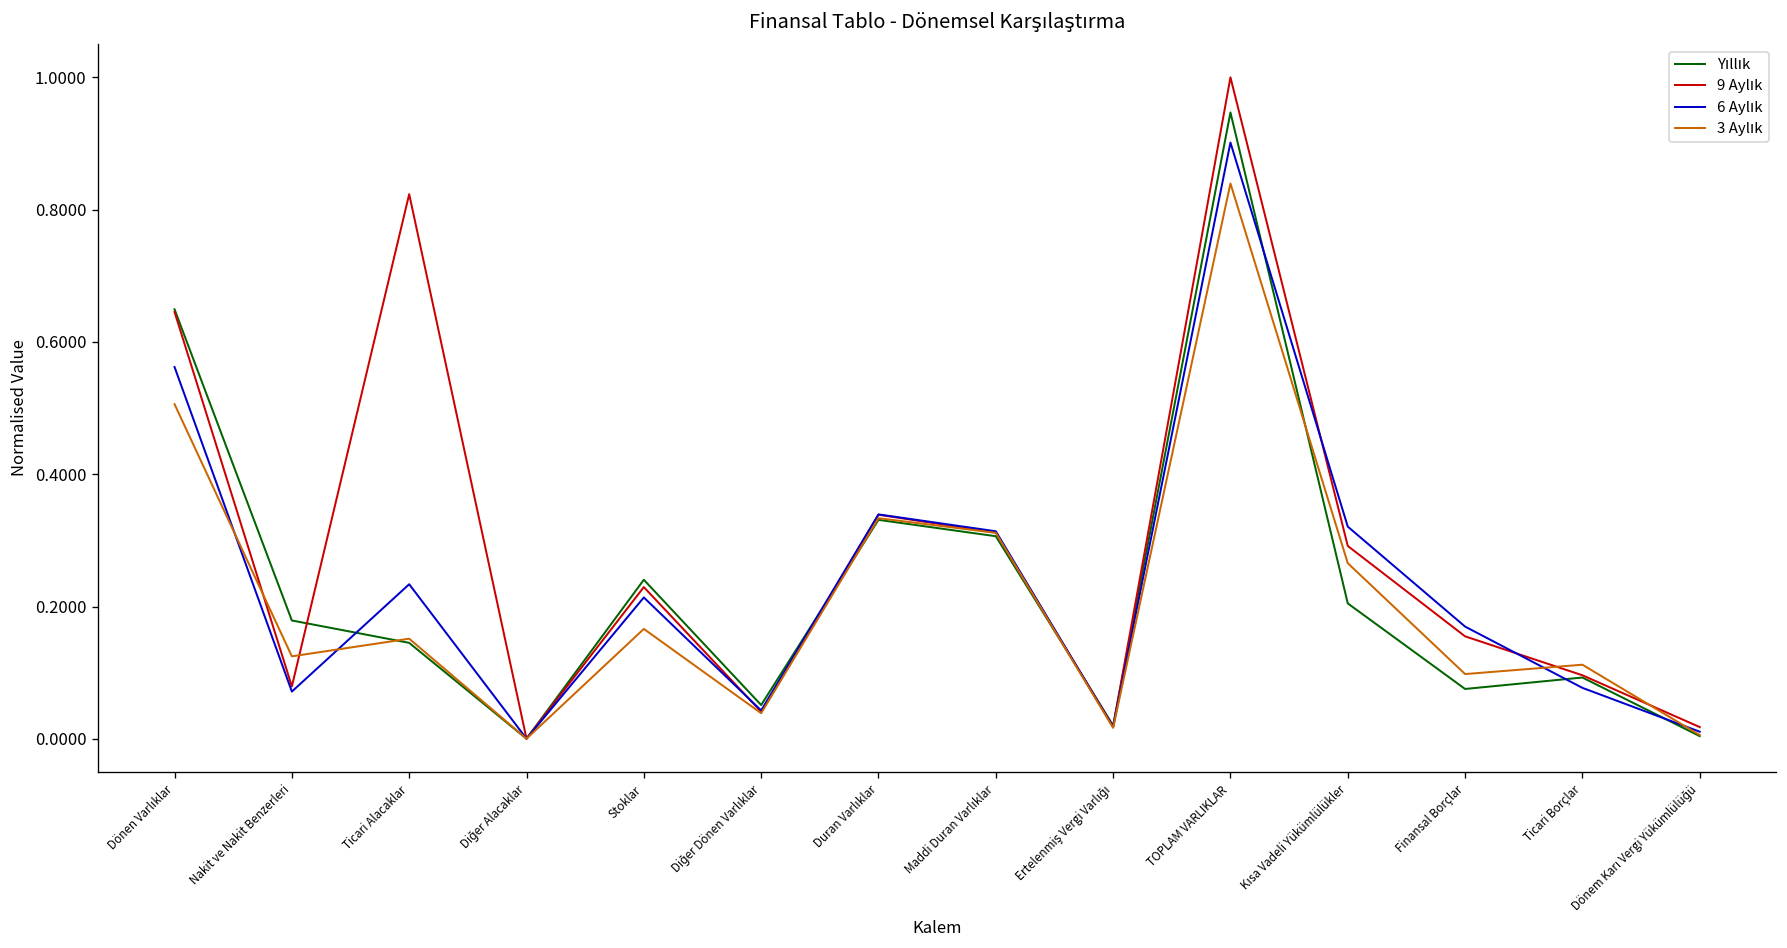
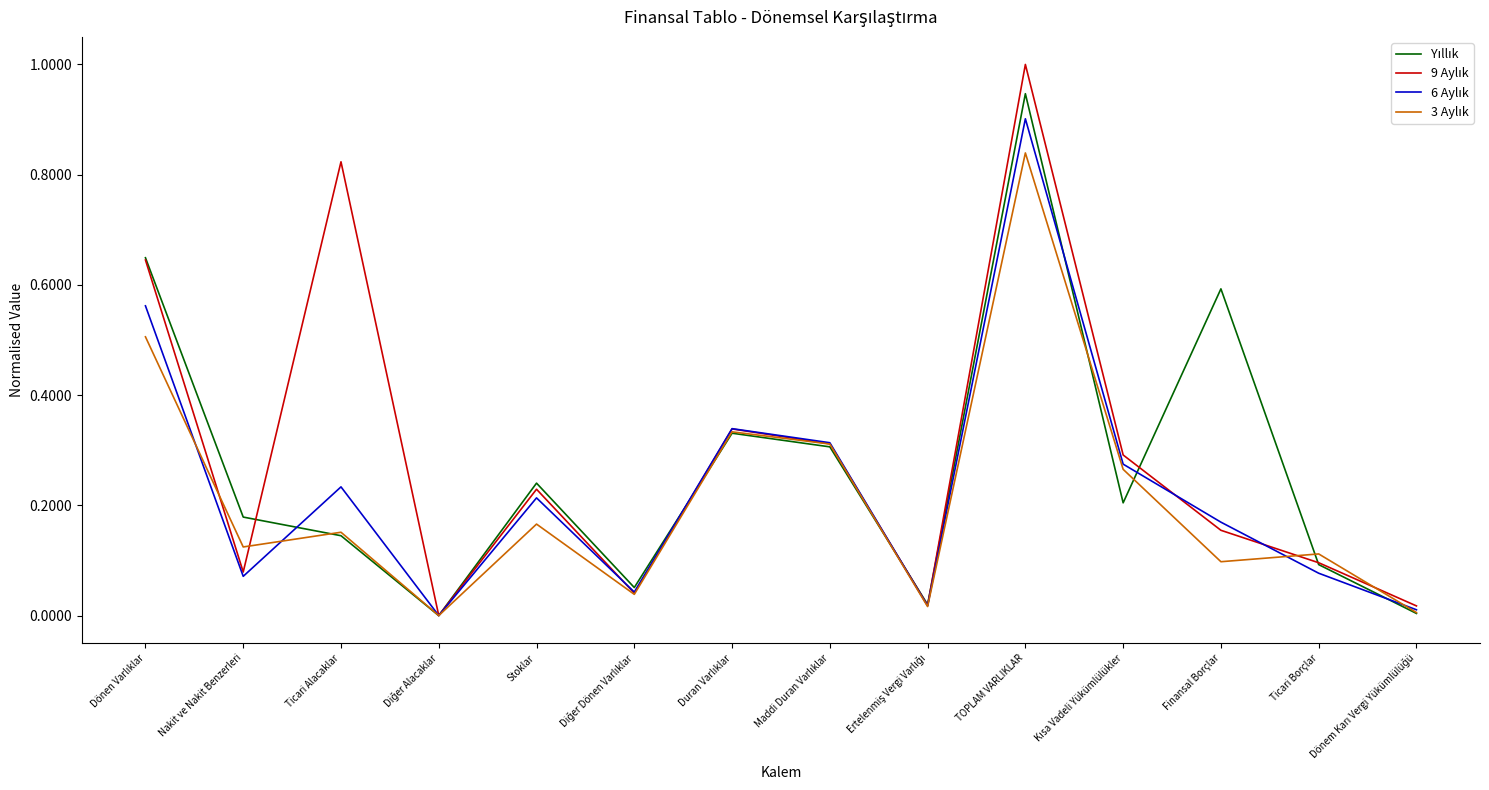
  {
    "Yıllık": {
      "Nakit ve Nakit Benzerleri": 0.18,
      "Ticari Alacaklar": 0.15,
      "Stoklar": 0.24,
      "Diğer Dönen Varlıklar": 0.05,
      "Maddi Duran Varlıklar": 0.31,
      "TOPLAM VARLIKLAR": 0.95,
      "Kısa Vadeli Yükümlülükler": 0.20,
-     "Finansal Borçlar": 0.08
+     "Finansal Borçlar": 0.59
    },
    "9 Aylık": {
      "Nakit ve Nakit Benzerleri": 0.08,
      "Ticari Alacaklar": 0.82,
      "Stoklar": 0.23,
      "TOPLAM VARLIKLAR": 1.00,
      "Kısa Vadeli Yükümlülükler": 0.29,
      "Finansal Borçlar": 0.15,
      "Dönem Karı Vergi Yükümlülüğü": 0.02
    },
    "6 Aylık": {
      "Dönen Varlıklar": 0.56,
      "Nakit ve Nakit Benzerleri": 0.07,
      "Ticari Alacaklar": 0.23,
      "Stoklar": 0.21,
      "TOPLAM VARLIKLAR": 0.90,
-     "Kısa Vadeli Yükümlülükler": 0.32,
+     "Kısa Vadeli Yükümlülükler": 0.27,
      "Finansal Borçlar": 0.17,
      "Ticari Borçlar": 0.08,
      "Dönem Karı Vergi Yükümlülüğü": 0.01
    },
    "3 Aylık": {
      "Dönen Varlıklar": 0.51,
      "Nakit ve Nakit Benzerleri": 0.12,
      "Ticari Alacaklar": 0.15,
      "Stoklar": 0.17,
      "TOPLAM VARLIKLAR": 0.84,
      "Kısa Vadeli Yükümlülükler": 0.27,
      "Finansal Borçlar": 0.10,
      "Ticari Borçlar": 0.11
    }
  }
